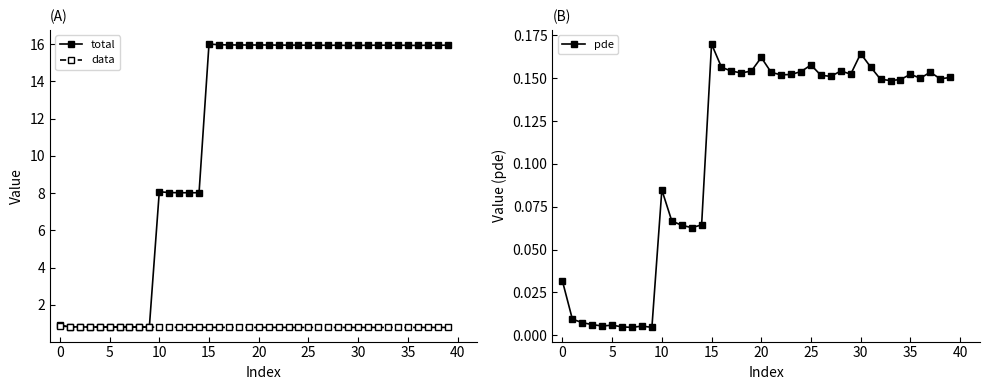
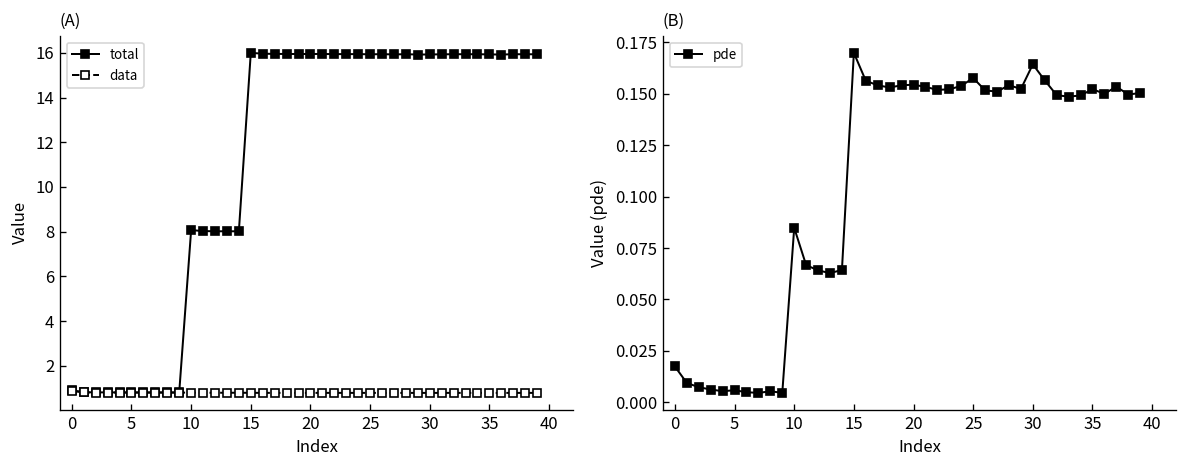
  {
    "(B)": {
-     "0": 0.032,
+     "0": 0.017,
      "5": 0.006,
      "10": 0.085,
      "15": 0.170,
-     "20": 0.162,
+     "20": 0.154,
      "25": 0.158,
      "30": 0.164,
      "35": 0.152
    }
  }
